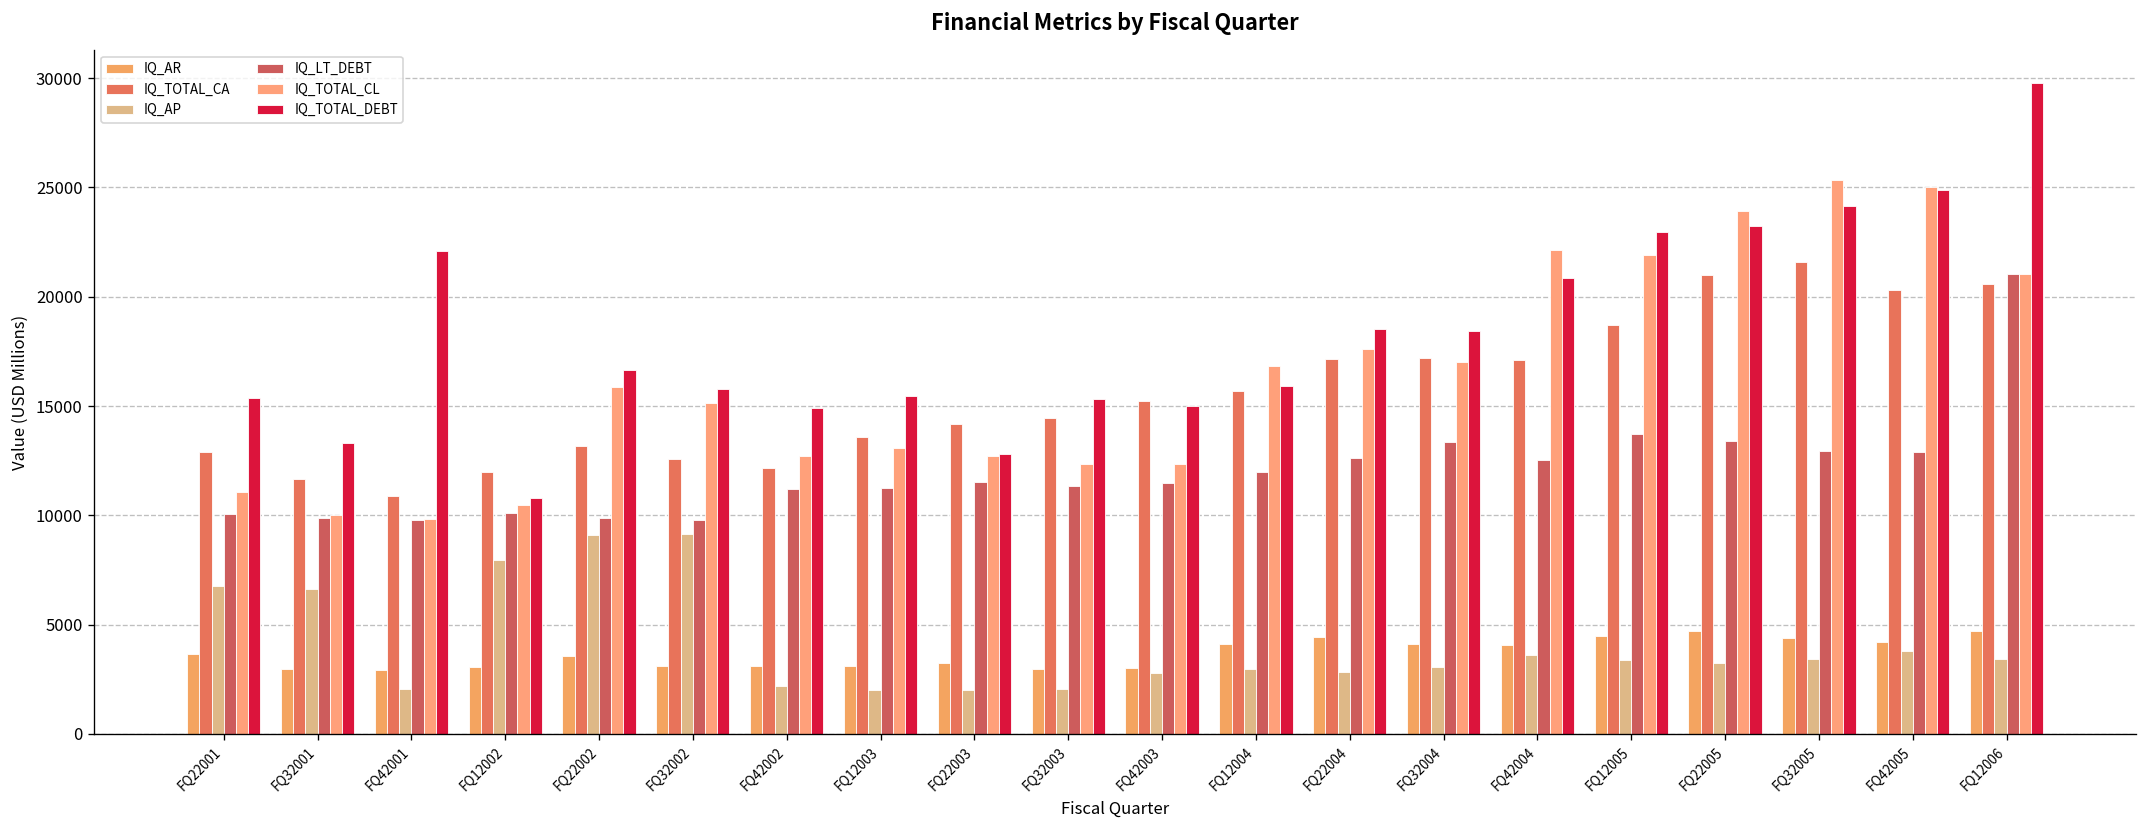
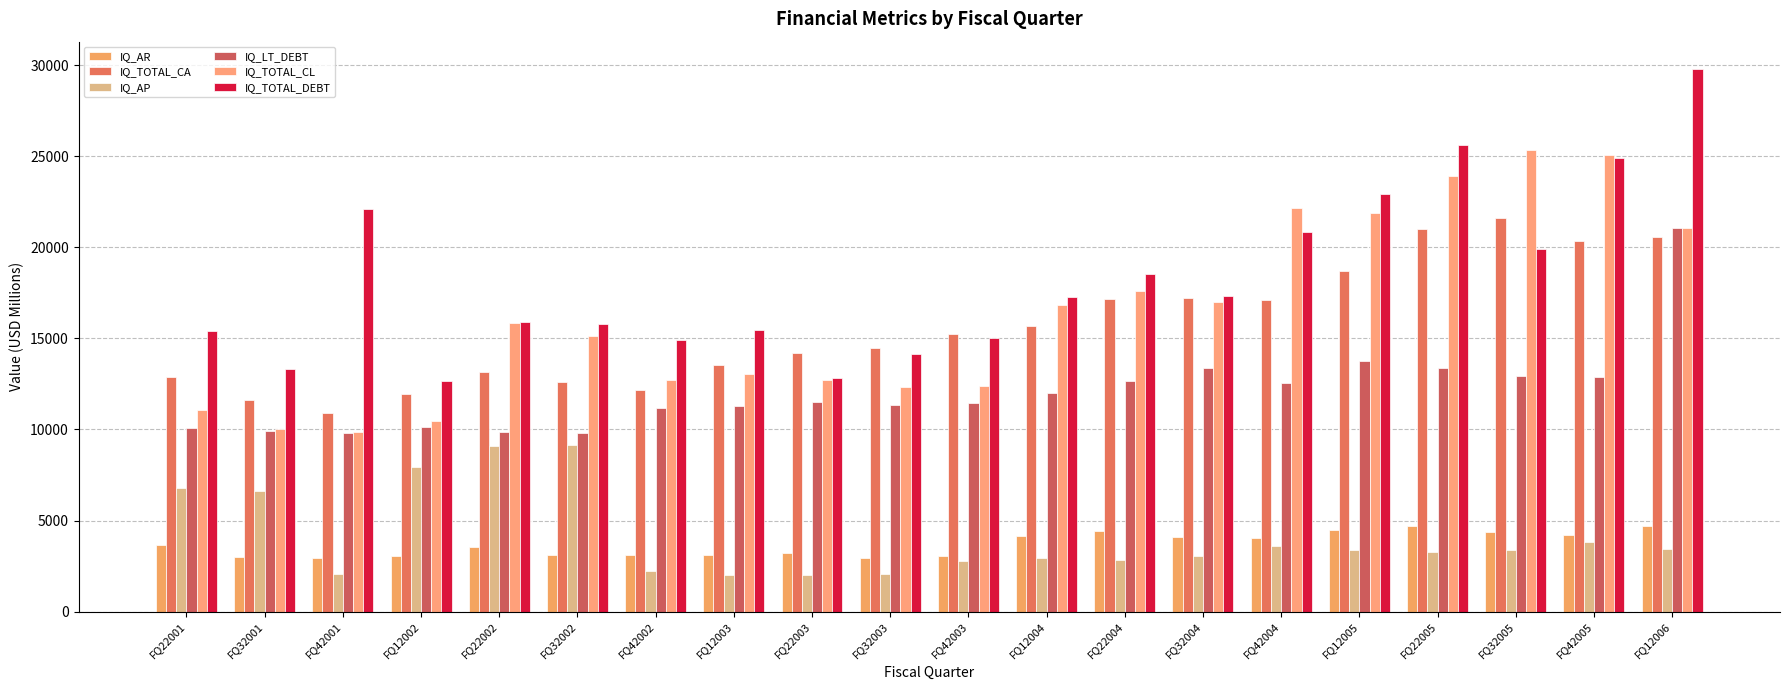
  {
    "IQ_TOTAL_DEBT": {
      "FQ22001": 15400,
      "FQ32001": 13300,
      "FQ42001": 22100,
-     "FQ12002": 10800,
-     "FQ22002": 16600,
+     "FQ12002": 12600,
+     "FQ22002": 15900,
      "FQ32002": 15800,
      "FQ42002": 14900,
      "FQ12003": 15500,
      "FQ22003": 12800,
-     "FQ32003": 15300,
+     "FQ32003": 14100,
      "FQ42003": 15000,
-     "FQ12004": 15900,
+     "FQ12004": 17300,
      "FQ22004": 18500,
-     "FQ32004": 18400,
+     "FQ32004": 17400,
      "FQ42004": 20800,
      "FQ12005": 23000,
-     "FQ22005": 23200,
-     "FQ32005": 24200,
+     "FQ22005": 25600,
+     "FQ32005": 19900,
      "FQ42005": 24900,
      "FQ12006": 29800
    }
  }
